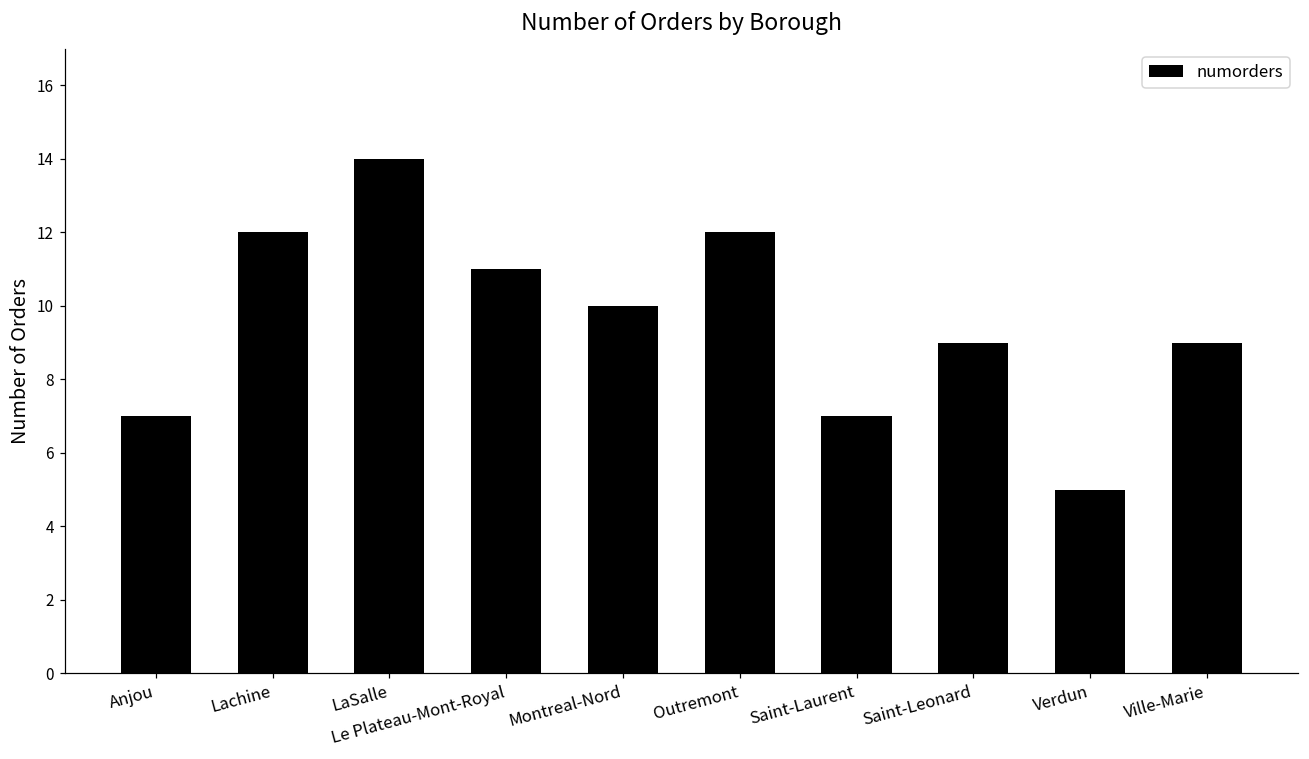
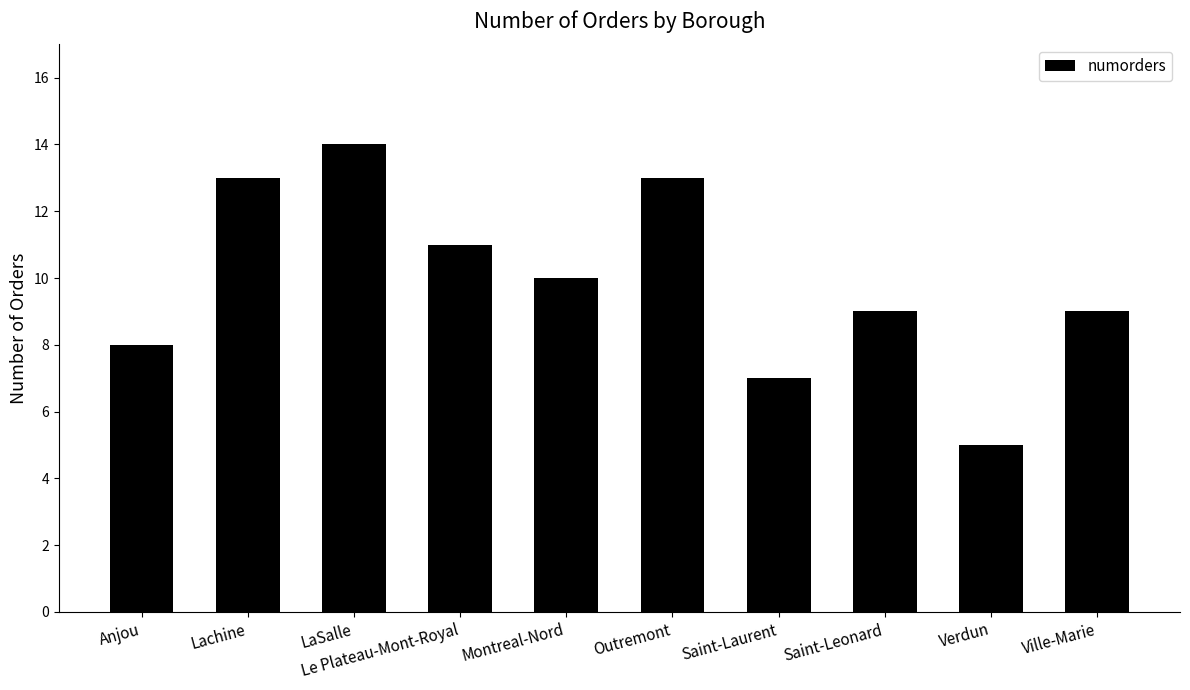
  {
-   "Anjou": 7,
-   "Lachine": 12,
+   "Anjou": 8,
+   "Lachine": 13,
    "LaSalle": 14,
    "Le Plateau-Mont-Royal": 11,
    "Montreal-Nord": 10,
-   "Outremont": 12,
+   "Outremont": 13,
    "Saint-Laurent": 7,
    "Saint-Leonard": 9,
    "Verdun": 5,
    "Ville-Marie": 9
  }
